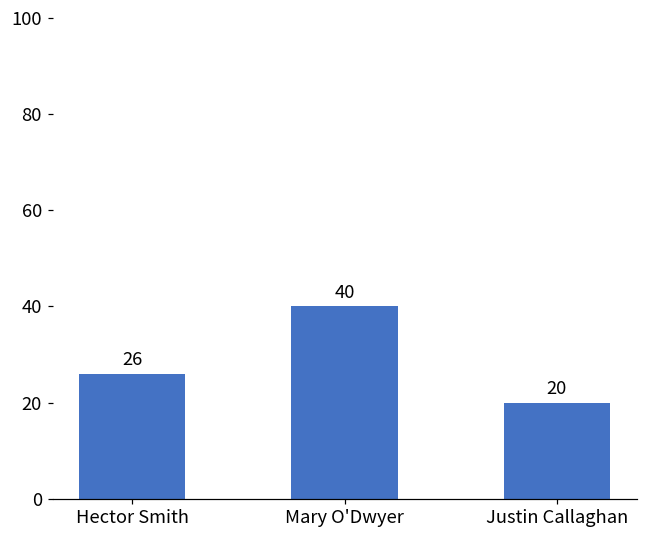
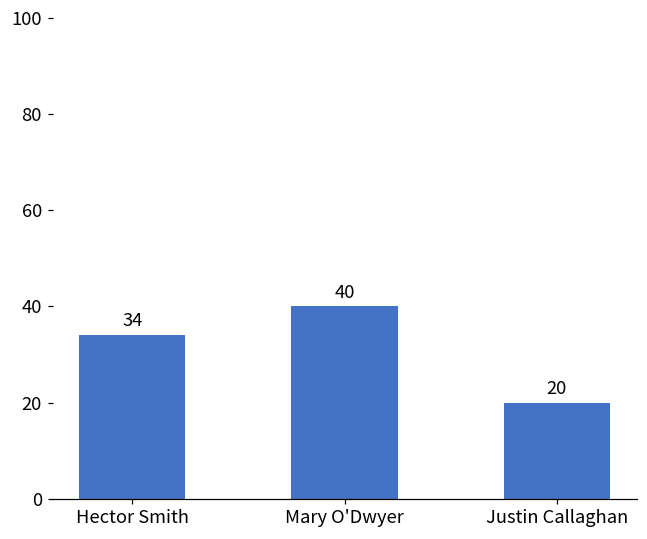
  {
-   "Hector Smith": 26,
+   "Hector Smith": 34,
    "Mary O'Dwyer": 40,
    "Justin Callaghan": 20
  }
